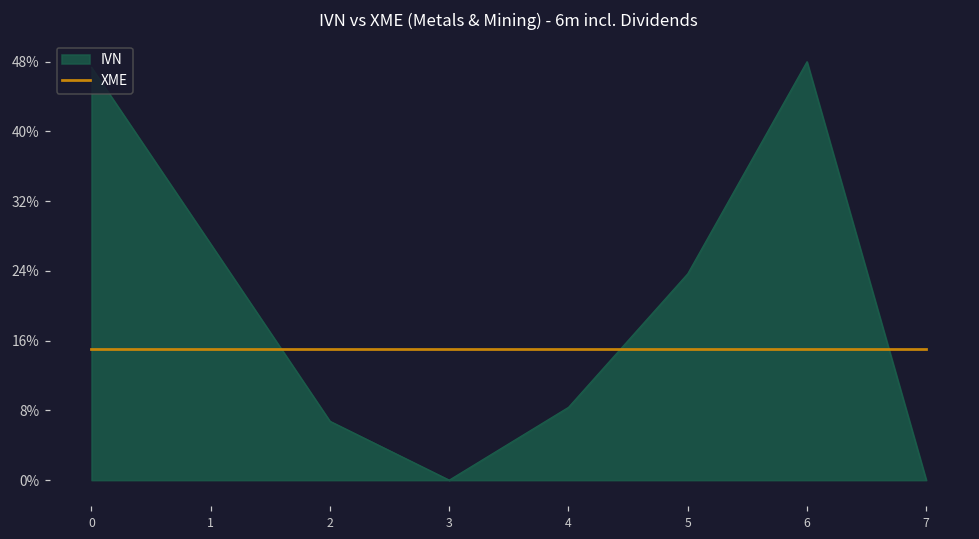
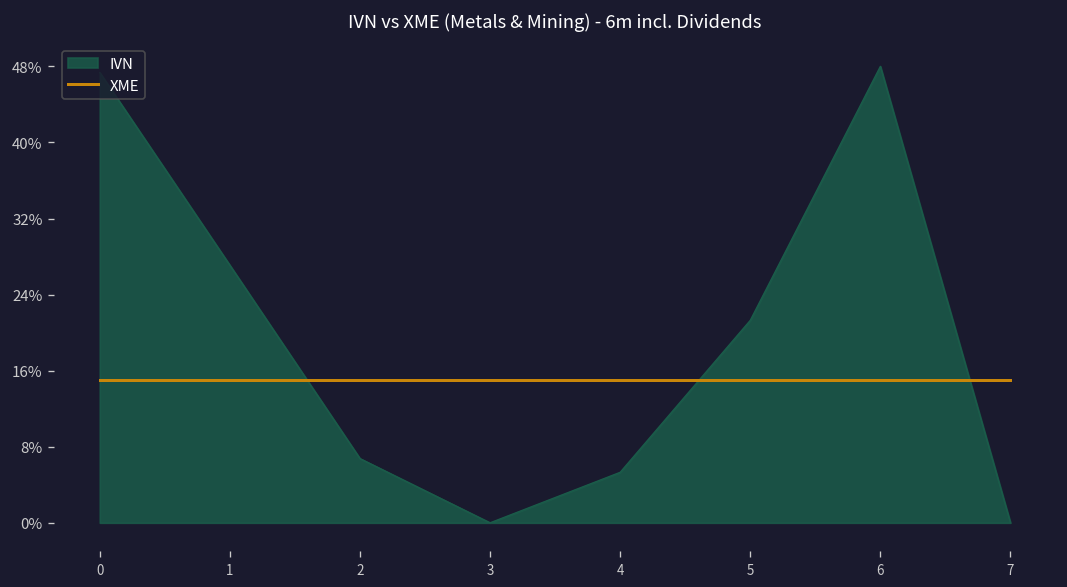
  {
    "IVN": {
      "1": "27%",
      "2": "7%",
      "3": "0%",
-     "4": "8%",
-     "5": "24%",
+     "4": "5%",
+     "5": "21%",
      "6": "48%",
      "7": "0%"
    },
    "XME": {
      "0": "15%",
      "1": "15%",
      "2": "15%",
      "3": "15%",
      "4": "15%",
      "5": "15%",
      "6": "15%",
      "7": "15%"
    }
  }
